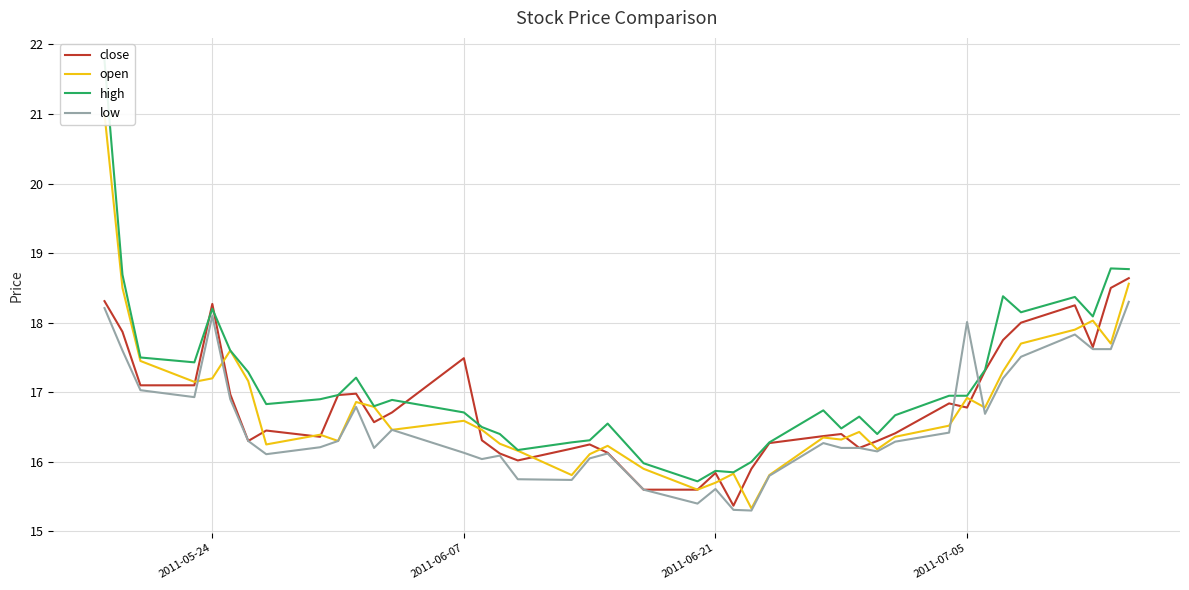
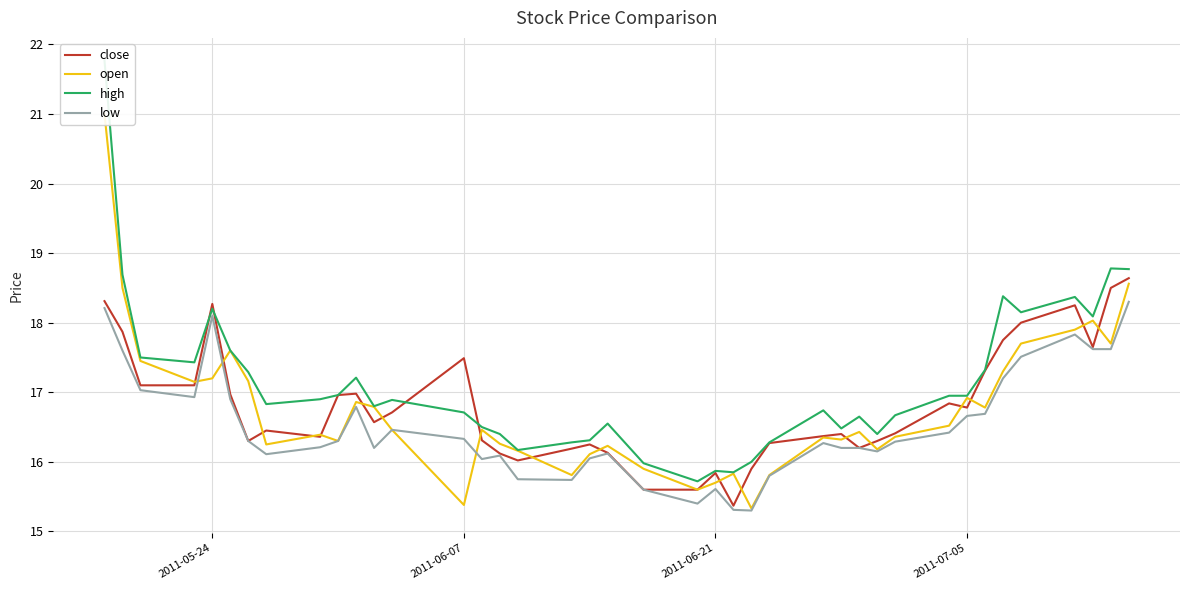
  {
    "close": {
      "2011-05-24": 18.3,
      "2011-06-07": 17.5,
      "2011-07-05": 16.8
    },
    "open": {
      "2011-05-24": 17.2,
-     "2011-06-07": 16.6,
+     "2011-06-07": 15.4,
      "2011-06-21": 15.7
    },
    "high": {
      "2011-05-24": 18.2,
      "2011-06-07": 16.7
    },
    "low": {
      "2011-05-24": 18.1,
-     "2011-06-07": 16.1,
+     "2011-06-07": 16.3,
      "2011-06-21": 15.6,
-     "2011-07-05": 18.0
+     "2011-07-05": 16.7
    }
  }
